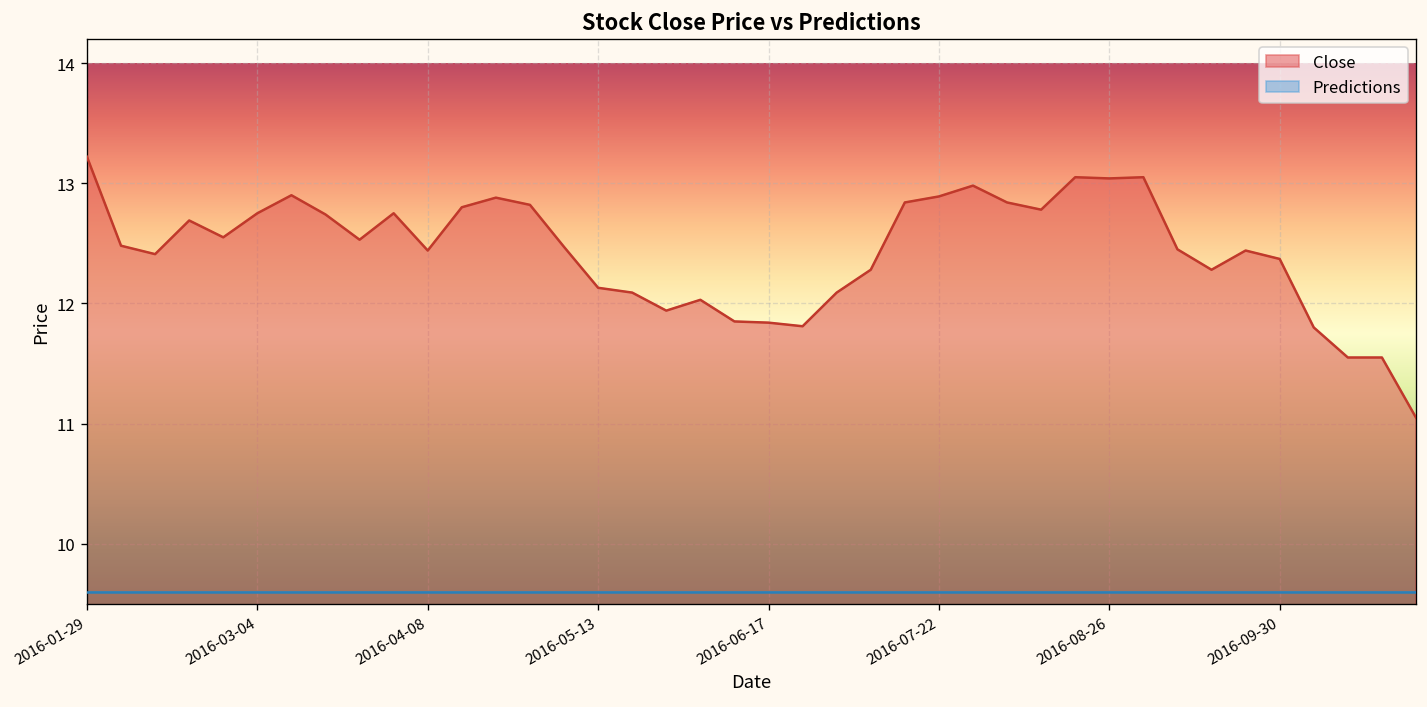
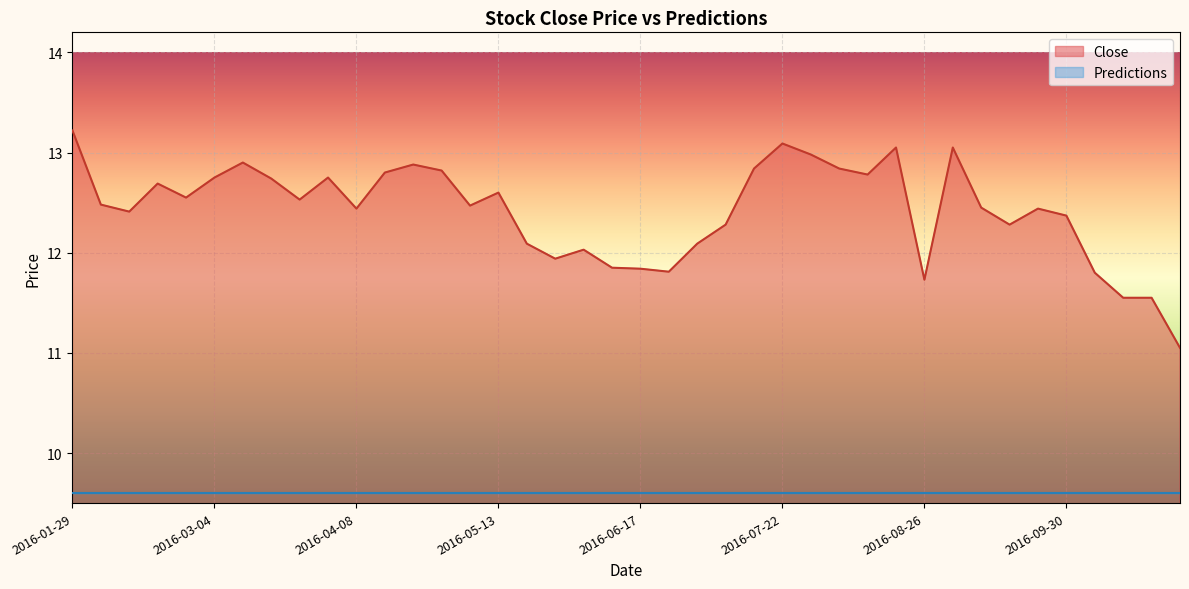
  {
    "Close": {
      "2016-01-29": 13.22,
      "2016-03-04": 12.75,
      "2016-04-08": 12.44,
-     "2016-05-13": 12.13,
+     "2016-05-13": 12.60,
      "2016-06-17": 11.84,
-     "2016-07-22": 12.89,
-     "2016-08-26": 13.04,
+     "2016-07-22": 13.09,
+     "2016-08-26": 11.73,
      "2016-09-30": 12.37
    },
    "Predictions": {
      "2016-01-29": 0.00,
      "2016-03-04": 0.00,
      "2016-04-08": 0.00,
      "2016-05-13": 0.00,
      "2016-06-17": 0.00,
      "2016-07-22": 0.00,
      "2016-08-26": 0.00,
      "2016-09-30": 0.00
    }
  }
